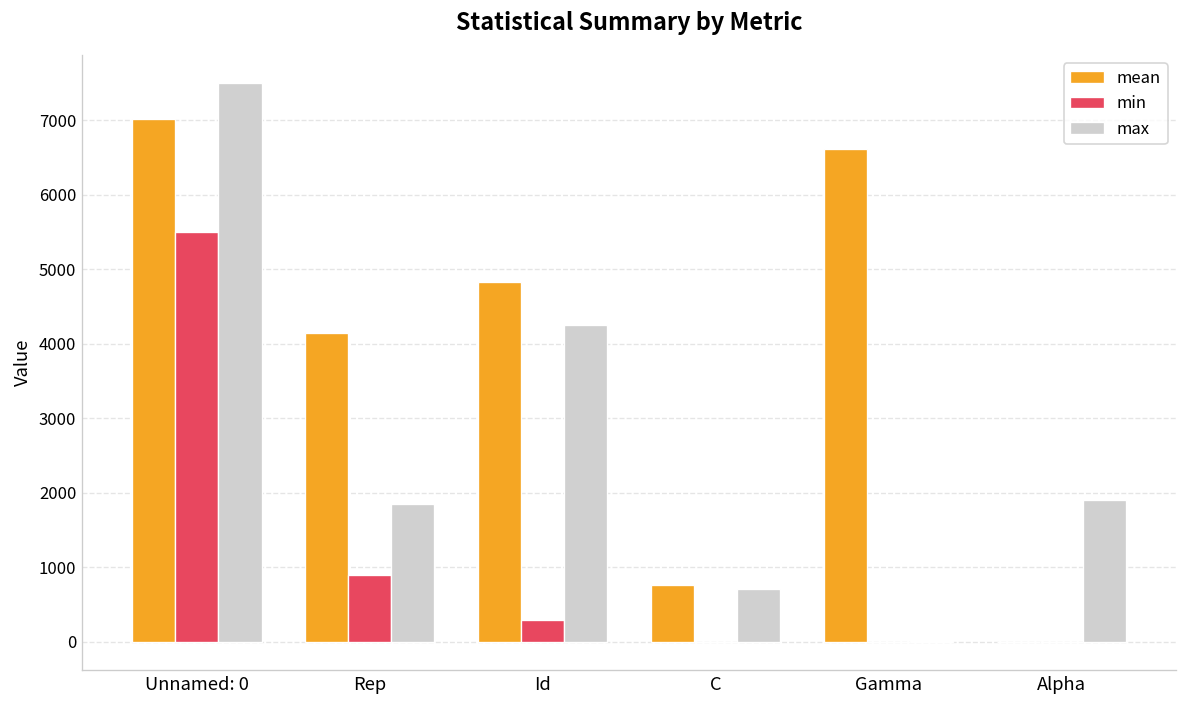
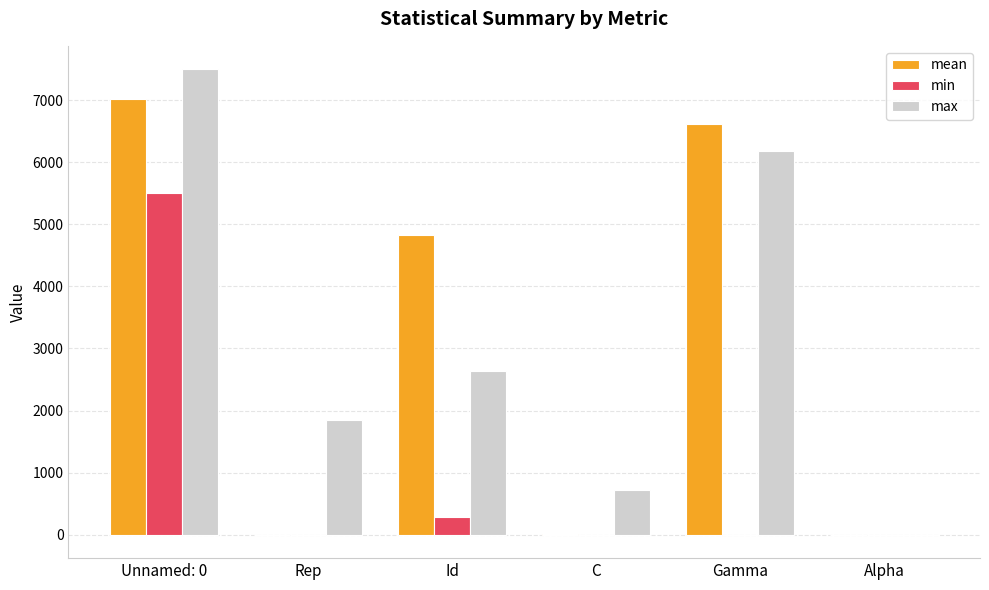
  {
    "mean": {
      "Unnamed: 0": 7000,
-     "Rep": 4100,
+     "Rep": 0,
      "Id": 4800,
-     "C": 800,
+     "C": 0,
      "Gamma": 6600
    },
    "min": {
      "Unnamed: 0": 5500,
-     "Rep": 900,
+     "Rep": 0,
      "Id": 300
    },
    "max": {
      "Unnamed: 0": 7500,
      "Rep": 1900,
-     "Id": 4200,
+     "Id": 2600,
      "C": 700,
-     "Gamma": 0,
-     "Alpha": 1900
+     "Gamma": 6200,
+     "Alpha": 0
    }
  }
